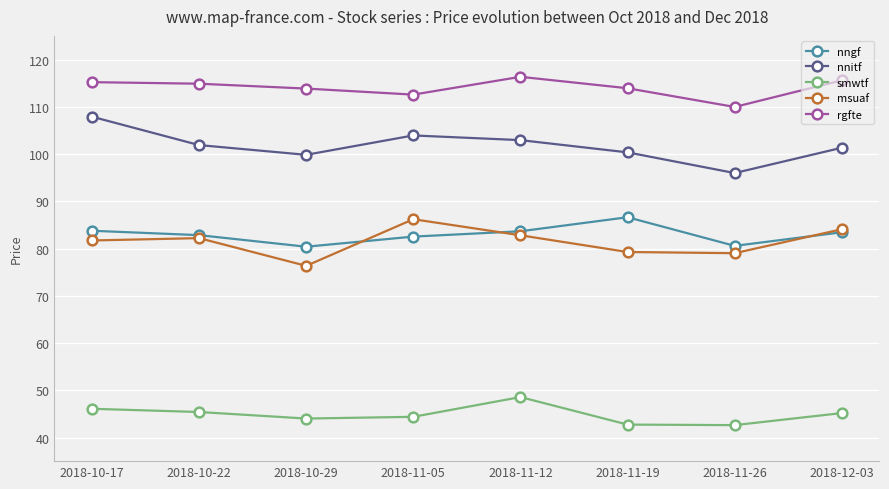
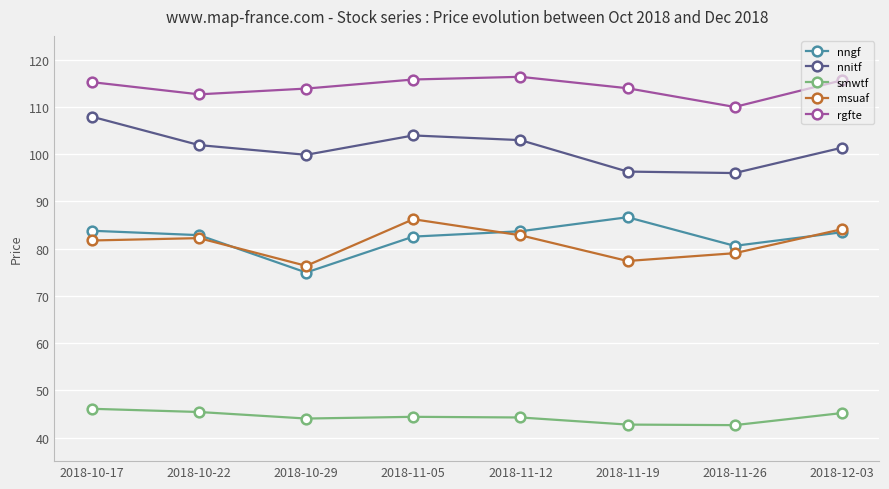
  {
    "nngf": {
      "2018-10-17": 84,
      "2018-10-22": 83,
-     "2018-10-29": 80,
+     "2018-10-29": 75,
      "2018-11-05": 83,
      "2018-11-12": 84,
      "2018-11-19": 87,
      "2018-11-26": 81,
      "2018-12-03": 83
    },
    "nnitf": {
      "2018-10-17": 108,
      "2018-10-22": 102,
      "2018-10-29": 100,
      "2018-11-05": 104,
      "2018-11-12": 103,
-     "2018-11-19": 100,
+     "2018-11-19": 96,
      "2018-11-26": 96,
      "2018-12-03": 101
    },
    "smwtf": {
      "2018-10-17": 46,
      "2018-10-22": 45,
      "2018-10-29": 44,
      "2018-11-05": 44,
-     "2018-11-12": 49,
+     "2018-11-12": 44,
      "2018-11-19": 43,
      "2018-11-26": 43,
      "2018-12-03": 45
    },
    "msuaf": {
      "2018-10-17": 82,
      "2018-10-22": 82,
      "2018-10-29": 76,
      "2018-11-05": 86,
      "2018-11-12": 83,
-     "2018-11-19": 79,
+     "2018-11-19": 77,
      "2018-11-26": 79,
      "2018-12-03": 84
    },
    "rgfte": {
      "2018-10-17": 115,
-     "2018-10-22": 115,
+     "2018-10-22": 113,
      "2018-10-29": 114,
-     "2018-11-05": 113,
+     "2018-11-05": 116,
      "2018-11-12": 116,
      "2018-11-19": 114,
      "2018-11-26": 110
    }
  }
